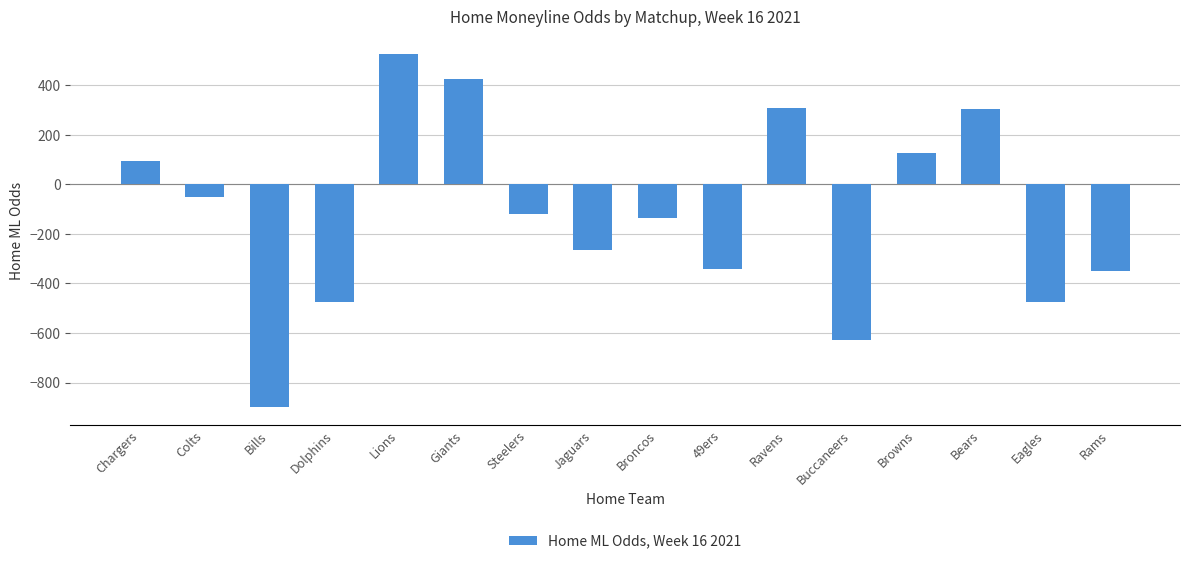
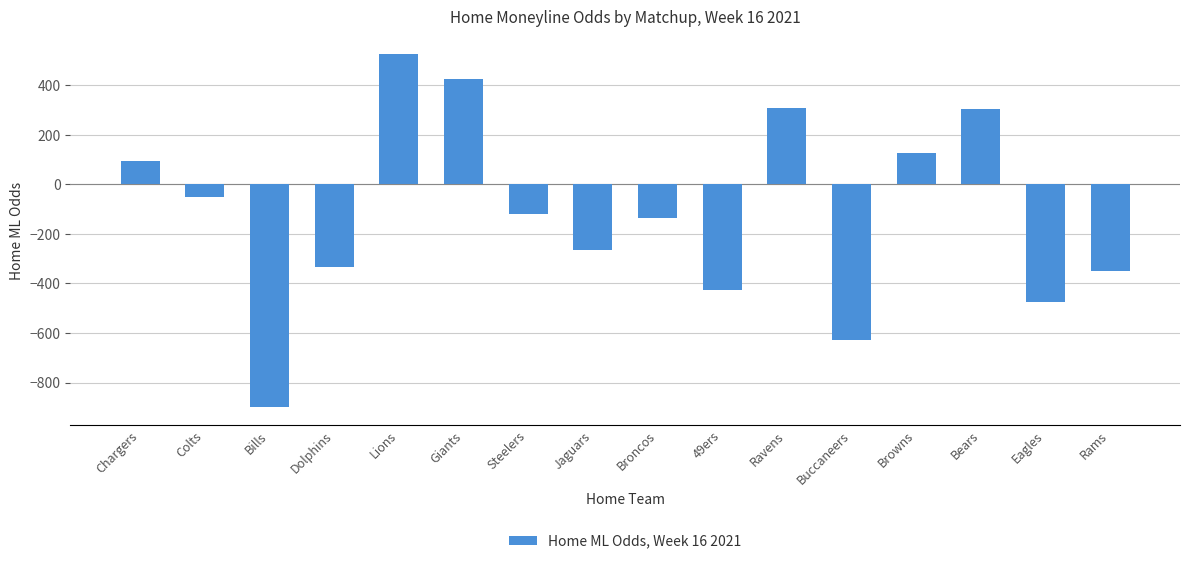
  {
    "Chargers": 100,
    "Colts": -50,
    "Bills": -900,
-   "Dolphins": -480,
+   "Dolphins": -330,
    "Lions": 530,
    "Giants": 430,
    "Steelers": -120,
    "Jaguars": -270,
    "Broncos": -140,
-   "49ers": -340,
+   "49ers": -430,
    "Ravens": 310,
    "Buccaneers": -630,
    "Browns": 130,
    "Bears": 310,
    "Eagles": -480,
    "Rams": -350
  }
